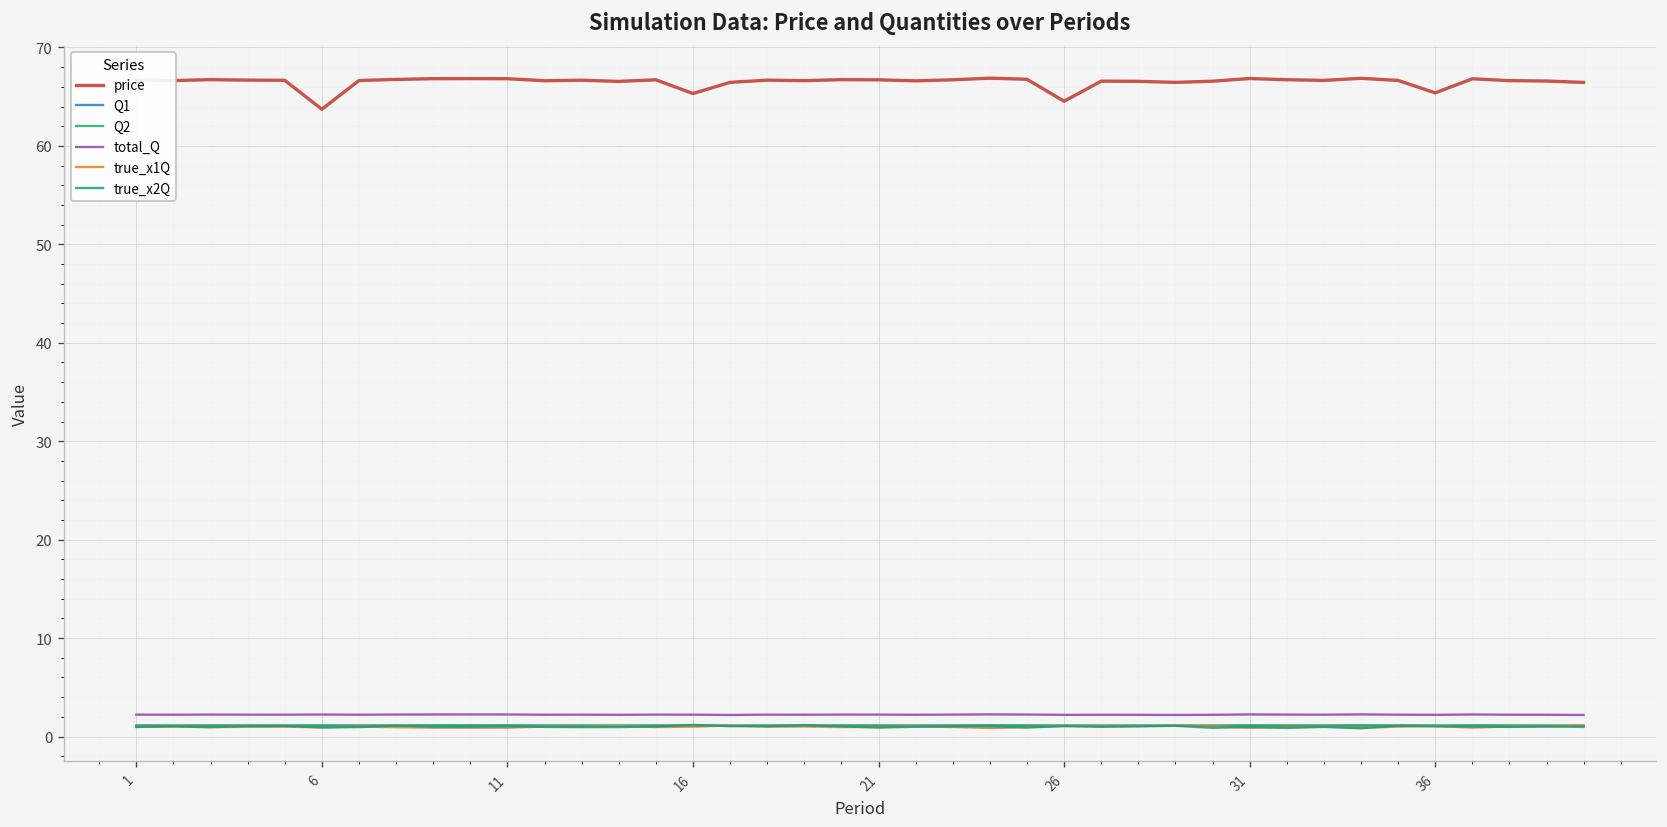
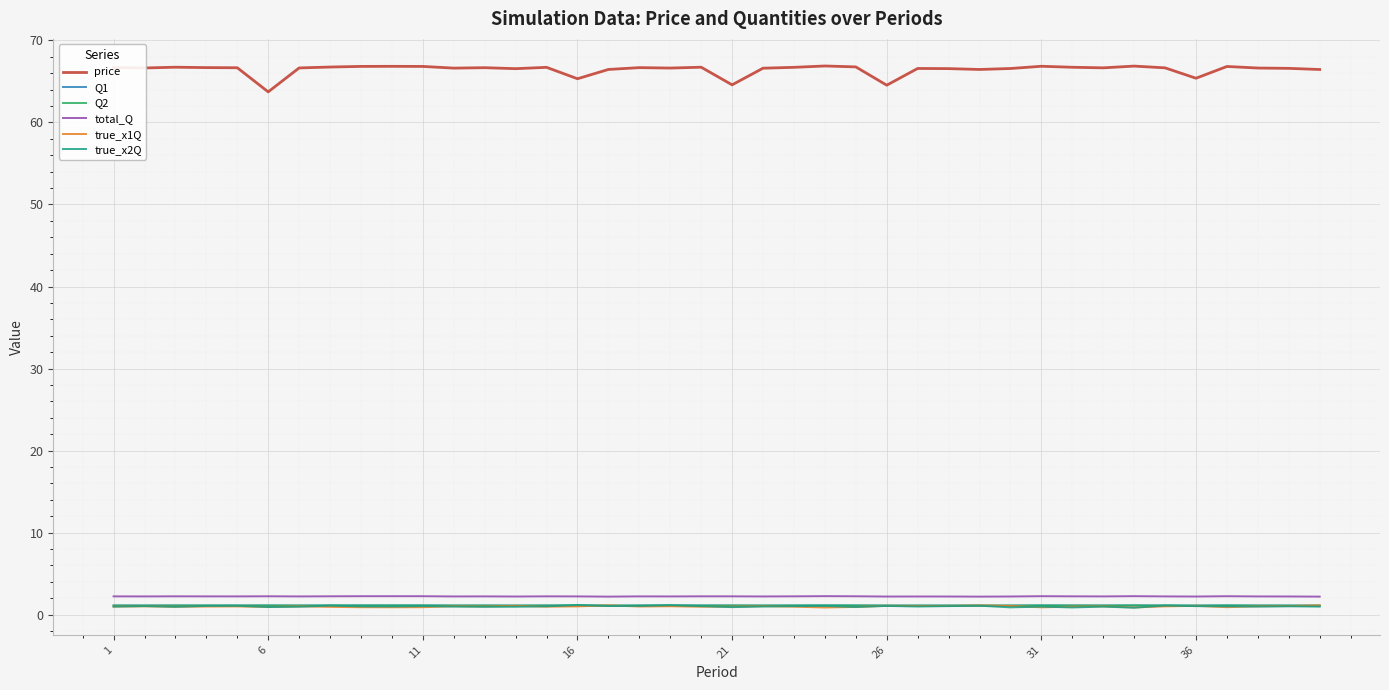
  {
    "price": {
      "6": 64,
      "11": 67,
      "16": 65,
-     "21": 67,
+     "21": 65,
      "26": 65,
      "31": 67,
      "36": 65
    },
    "total_Q": {
      "1": 2,
      "6": 2,
      "11": 2,
      "16": 2,
      "21": 2,
      "26": 2,
      "31": 2,
      "36": 2
    }
  }
